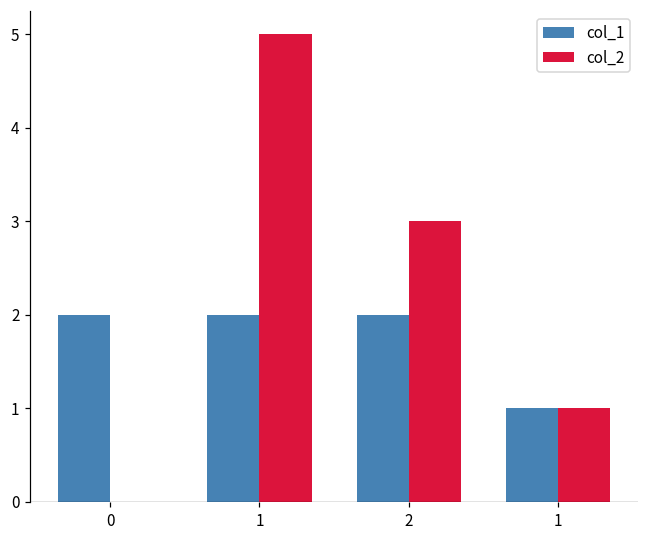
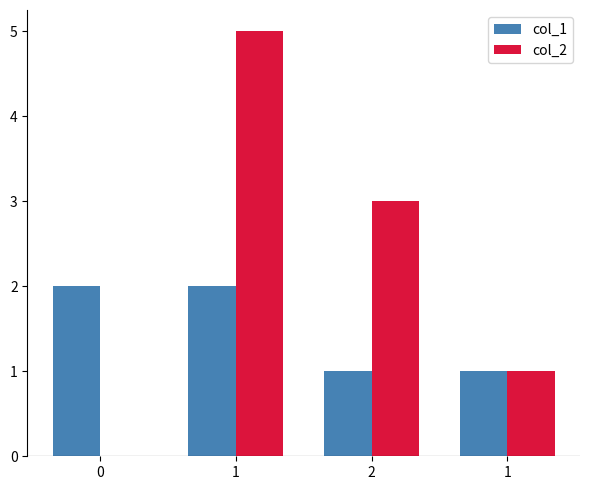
  {
    "col_1": {
      "0": 2,
-     "2": 2
+     "2": 1
    },
    "col_2": {
      "0": 0,
      "2": 3
    }
  }
